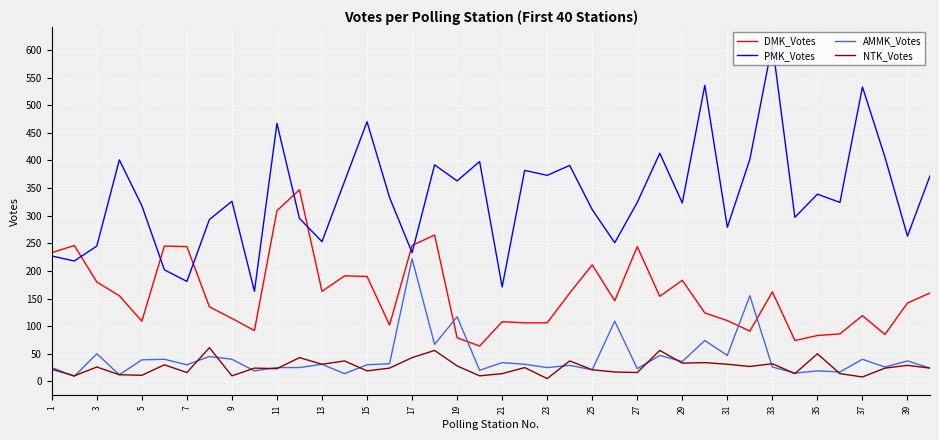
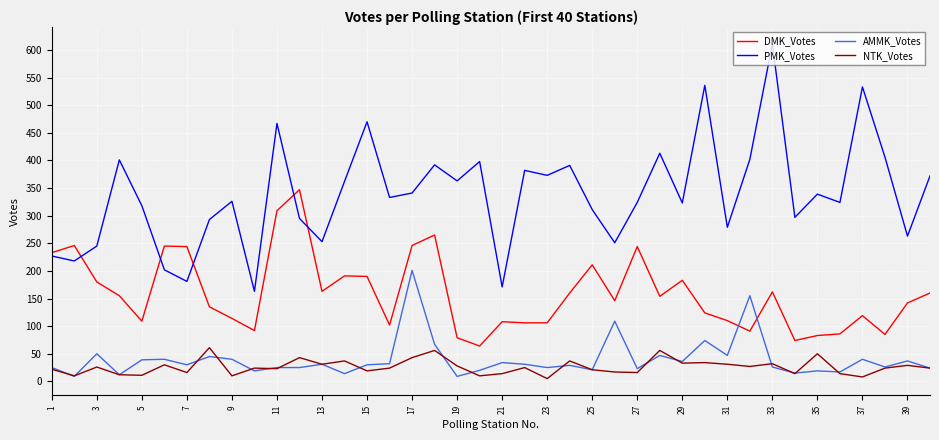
  {
    "DMK_Votes": {
      "1": 230,
      "3": 180,
      "5": 110,
      "7": 240,
      "9": 110,
      "11": 310,
      "13": 160,
      "15": 190,
      "17": 250,
      "19": 80,
      "21": 110,
      "23": 110,
      "25": 210,
      "27": 240,
      "29": 180,
      "31": 110,
      "33": 160,
      "35": 80,
      "37": 120,
      "39": 140
    },
    "PMK_Votes": {
      "1": 230,
      "3": 250,
      "5": 320,
      "7": 180,
      "9": 330,
      "11": 470,
      "13": 250,
      "15": 470,
-     "17": 230,
+     "17": 340,
      "19": 360,
      "21": 170,
      "23": 370,
      "25": 310,
      "27": 320,
      "29": 320,
      "31": 280,
      "35": 340,
      "37": 530,
      "39": 260
    },
    "AMMK_Votes": {
      "3": 50,
      "5": 40,
      "7": 30,
      "9": 40,
      "15": 30,
-     "17": 220,
-     "19": 120,
+     "17": 200,
+     "19": 10,
      "21": 30,
      "23": 30,
      "27": 20,
      "31": 50,
      "33": 30,
      "35": 20,
      "37": 40,
      "39": 40
    },
    "NTK_Votes": {
      "3": 30,
      "5": 10,
      "7": 20,
      "9": 10,
      "15": 20,
      "17": 40,
      "19": 30,
      "21": 10,
      "23": 10,
      "27": 20,
      "31": 30,
      "33": 30,
      "35": 50,
      "37": 10,
      "39": 30
    }
  }
